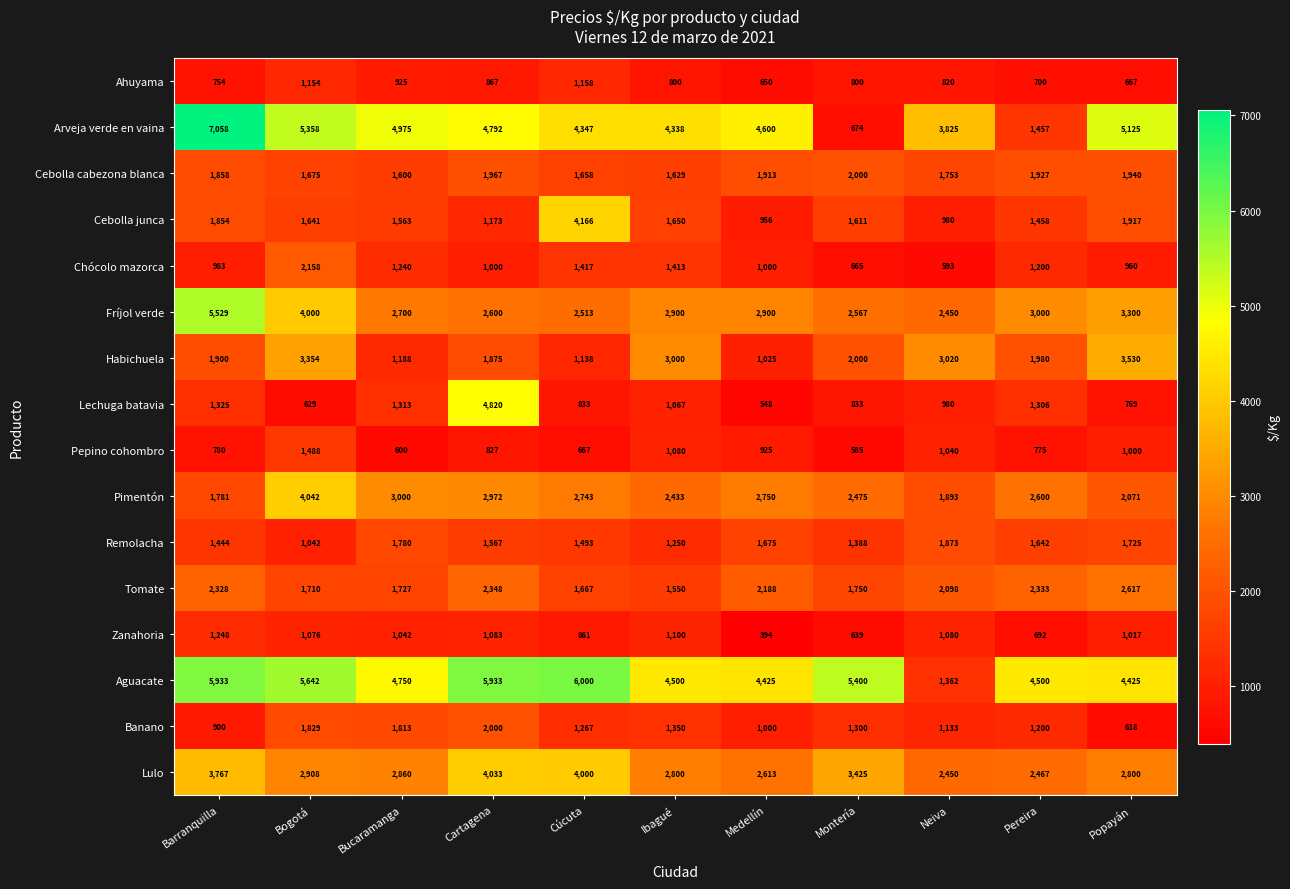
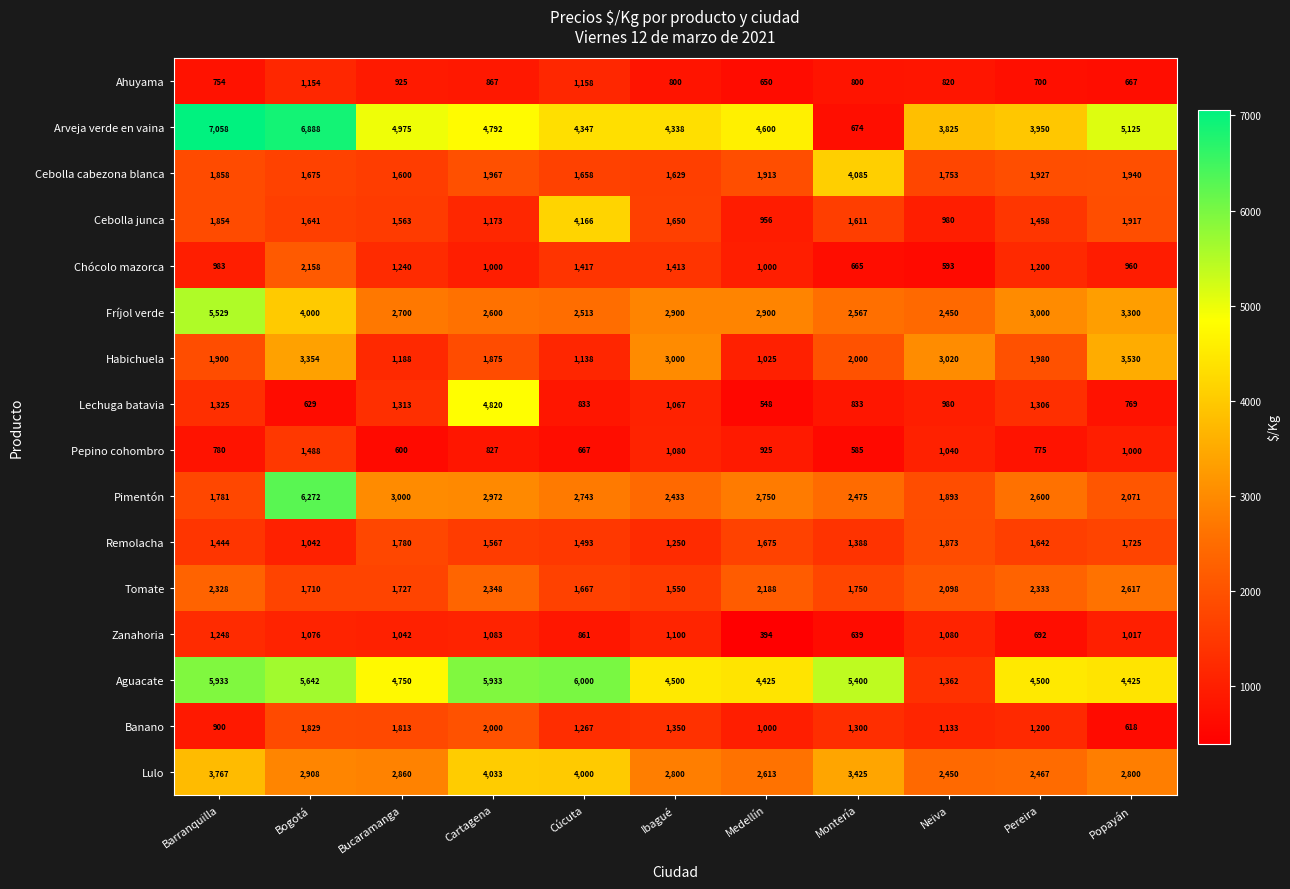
  {
    "Ahuyama": {
      "Barranquilla": "754",
      "Bogotá": "1,154",
      "Bucaramanga": "925",
      "Cartagena": "867",
      "Cúcuta": "1,158",
      "Ibagué": "800",
      "Medellín": "650",
      "Montería": "800",
      "Neiva": "820",
      "Pereira": "700",
      "Popayán": "667"
    },
    "Arveja verde en vaina": {
      "Barranquilla": "7,058",
-     "Bogotá": "5,358",
+     "Bogotá": "6,888",
      "Bucaramanga": "4,975",
      "Cartagena": "4,792",
      "Cúcuta": "4,347",
      "Ibagué": "4,338",
      "Medellín": "4,600",
      "Montería": "674",
      "Neiva": "3,825",
-     "Pereira": "1,457",
+     "Pereira": "3,950",
      "Popayán": "5,125"
    },
    "Cebolla cabezona blanca": {
      "Barranquilla": "1,858",
      "Bogotá": "1,675",
      "Bucaramanga": "1,600",
      "Cartagena": "1,967",
      "Cúcuta": "1,658",
      "Ibagué": "1,629",
      "Medellín": "1,913",
-     "Montería": "2,000",
+     "Montería": "4,085",
      "Neiva": "1,753",
      "Pereira": "1,927",
      "Popayán": "1,940"
    },
    "Cebolla junca": {
      "Barranquilla": "1,854",
      "Bogotá": "1,641",
      "Bucaramanga": "1,563",
      "Cartagena": "1,173",
      "Cúcuta": "4,166",
      "Ibagué": "1,650",
      "Medellín": "956",
      "Montería": "1,611",
      "Neiva": "980",
      "Pereira": "1,458",
      "Popayán": "1,917"
    },
    "Chócolo mazorca": {
      "Barranquilla": "983",
      "Bogotá": "2,158",
      "Bucaramanga": "1,240",
      "Cartagena": "1,000",
      "Cúcuta": "1,417",
      "Ibagué": "1,413",
      "Medellín": "1,000",
      "Montería": "665",
      "Neiva": "593",
      "Pereira": "1,200",
      "Popayán": "960"
    },
    "Fríjol verde": {
      "Barranquilla": "5,529",
      "Bogotá": "4,000",
      "Bucaramanga": "2,700",
      "Cartagena": "2,600",
      "Cúcuta": "2,513",
      "Ibagué": "2,900",
      "Medellín": "2,900",
      "Montería": "2,567",
      "Neiva": "2,450",
      "Pereira": "3,000",
      "Popayán": "3,300"
    },
    "Habichuela": {
      "Barranquilla": "1,900",
      "Bogotá": "3,354",
      "Bucaramanga": "1,188",
      "Cartagena": "1,875",
      "Cúcuta": "1,138",
      "Ibagué": "3,000",
      "Medellín": "1,025",
      "Montería": "2,000",
      "Neiva": "3,020",
      "Pereira": "1,980",
      "Popayán": "3,530"
    },
    "Lechuga batavia": {
      "Barranquilla": "1,325",
      "Bogotá": "629",
      "Bucaramanga": "1,313",
      "Cartagena": "4,820",
      "Cúcuta": "833",
      "Ibagué": "1,067",
      "Medellín": "548",
      "Montería": "833",
      "Neiva": "980",
      "Pereira": "1,306",
      "Popayán": "769"
    },
    "Pepino cohombro": {
      "Barranquilla": "780",
      "Bogotá": "1,488",
      "Bucaramanga": "600",
      "Cartagena": "827",
      "Cúcuta": "667",
      "Ibagué": "1,080",
      "Medellín": "925",
      "Montería": "585",
      "Neiva": "1,040",
      "Pereira": "775",
      "Popayán": "1,000"
    },
    "Pimentón": {
      "Barranquilla": "1,781",
-     "Bogotá": "4,042",
+     "Bogotá": "6,272",
      "Bucaramanga": "3,000",
      "Cartagena": "2,972",
      "Cúcuta": "2,743",
      "Ibagué": "2,433",
      "Medellín": "2,750",
      "Montería": "2,475",
      "Neiva": "1,893",
      "Pereira": "2,600",
      "Popayán": "2,071"
    },
    "Remolacha": {
      "Barranquilla": "1,444",
      "Bogotá": "1,042",
      "Bucaramanga": "1,780",
      "Cartagena": "1,567",
      "Cúcuta": "1,493",
      "Ibagué": "1,250",
      "Medellín": "1,675",
      "Montería": "1,388",
      "Neiva": "1,873",
      "Pereira": "1,642",
      "Popayán": "1,725"
    },
    "Tomate": {
      "Barranquilla": "2,328",
      "Bogotá": "1,710",
      "Bucaramanga": "1,727",
      "Cartagena": "2,348",
      "Cúcuta": "1,667",
      "Ibagué": "1,550",
      "Medellín": "2,188",
      "Montería": "1,750",
      "Neiva": "2,098",
      "Pereira": "2,333",
      "Popayán": "2,617"
    },
    "Zanahoria": {
      "Barranquilla": "1,248",
      "Bogotá": "1,076",
      "Bucaramanga": "1,042",
      "Cartagena": "1,083",
      "Cúcuta": "861",
      "Ibagué": "1,100",
      "Medellín": "394",
      "Montería": "639",
      "Neiva": "1,080",
      "Pereira": "692",
      "Popayán": "1,017"
    },
    "Aguacate": {
      "Barranquilla": "5,933",
      "Bogotá": "5,642",
      "Bucaramanga": "4,750",
      "Cartagena": "5,933",
      "Cúcuta": "6,000",
      "Ibagué": "4,500",
      "Medellín": "4,425",
      "Montería": "5,400",
      "Neiva": "1,362",
      "Pereira": "4,500",
      "Popayán": "4,425"
    },
    "Banano": {
      "Barranquilla": "900",
      "Bogotá": "1,829",
      "Bucaramanga": "1,813",
      "Cartagena": "2,000",
      "Cúcuta": "1,267",
      "Ibagué": "1,350",
      "Medellín": "1,000",
      "Montería": "1,300",
      "Neiva": "1,133",
      "Pereira": "1,200",
      "Popayán": "618"
    },
    "Lulo": {
      "Barranquilla": "3,767",
      "Bogotá": "2,908",
      "Bucaramanga": "2,860",
      "Cartagena": "4,033",
      "Cúcuta": "4,000",
      "Ibagué": "2,800",
      "Medellín": "2,613",
      "Montería": "3,425",
      "Neiva": "2,450",
      "Pereira": "2,467",
      "Popayán": "2,800"
    }
  }
